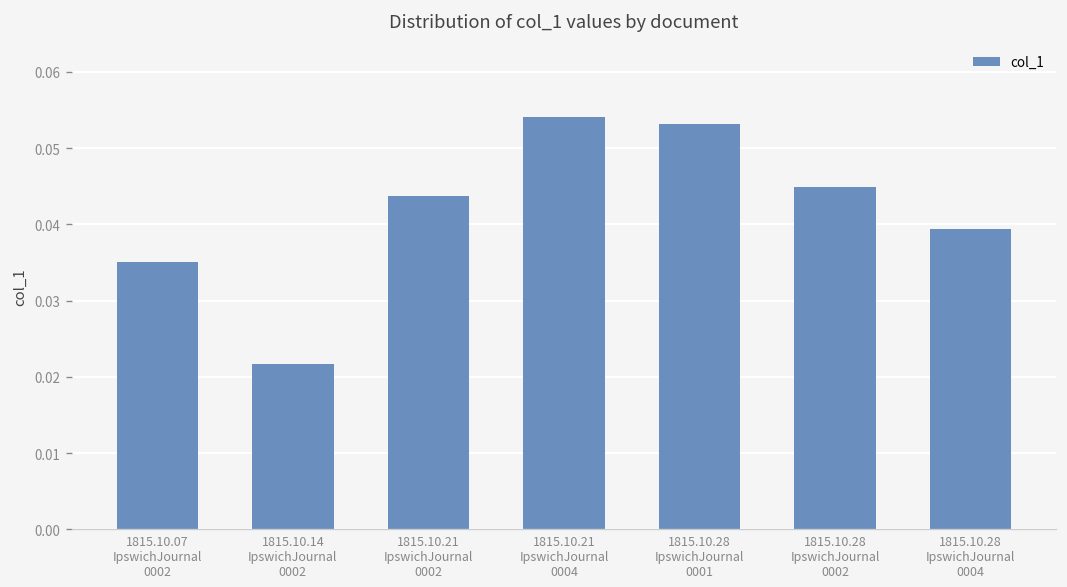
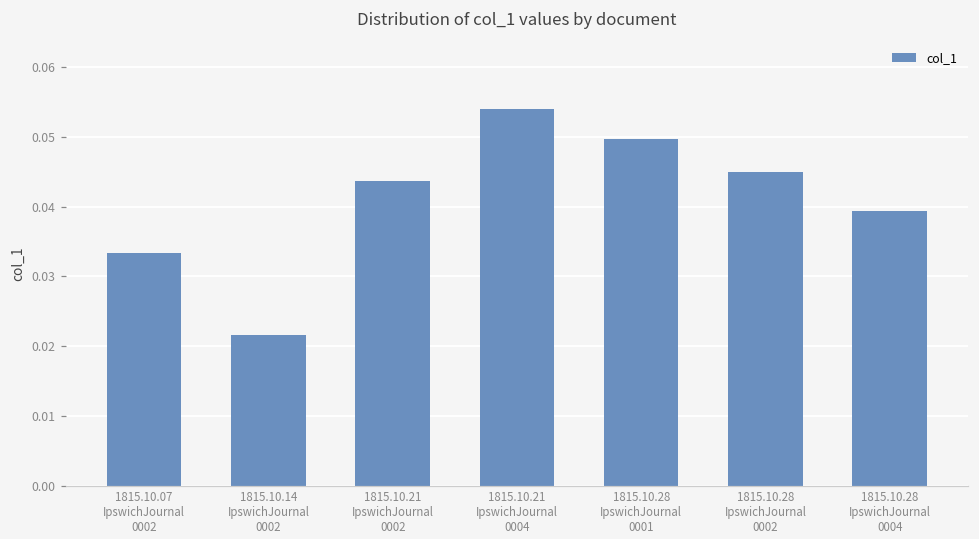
  {
-   "1815.10.07 IpswichJournal 0002": 0.035,
+   "1815.10.07 IpswichJournal 0002": 0.033,
    "1815.10.14 IpswichJournal 0002": 0.022,
    "1815.10.21 IpswichJournal 0002": 0.044,
    "1815.10.21 IpswichJournal 0004": 0.054,
-   "1815.10.28 IpswichJournal 0001": 0.053,
+   "1815.10.28 IpswichJournal 0001": 0.050,
    "1815.10.28 IpswichJournal 0002": 0.045,
    "1815.10.28 IpswichJournal 0004": 0.039
  }
